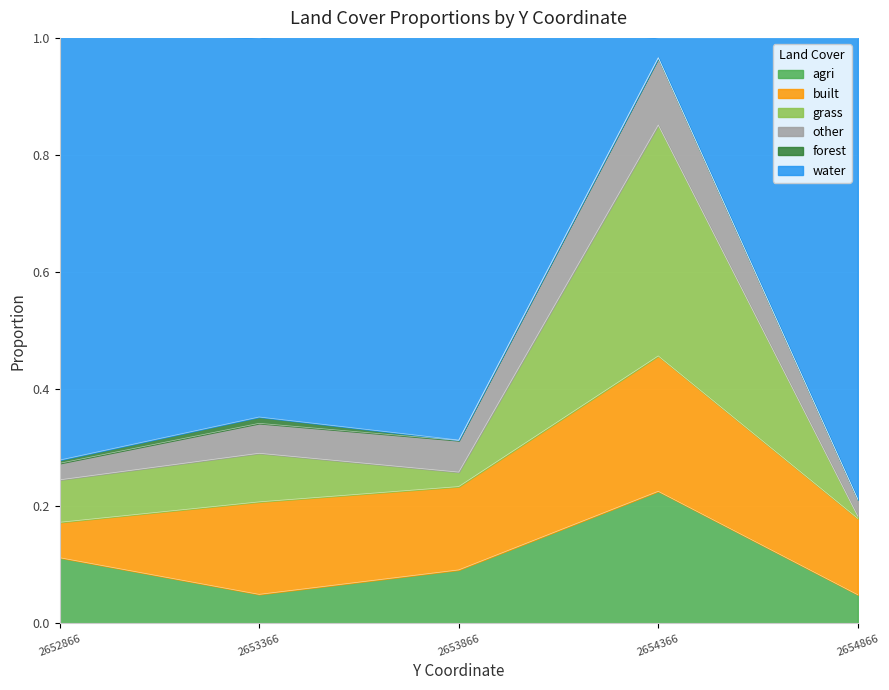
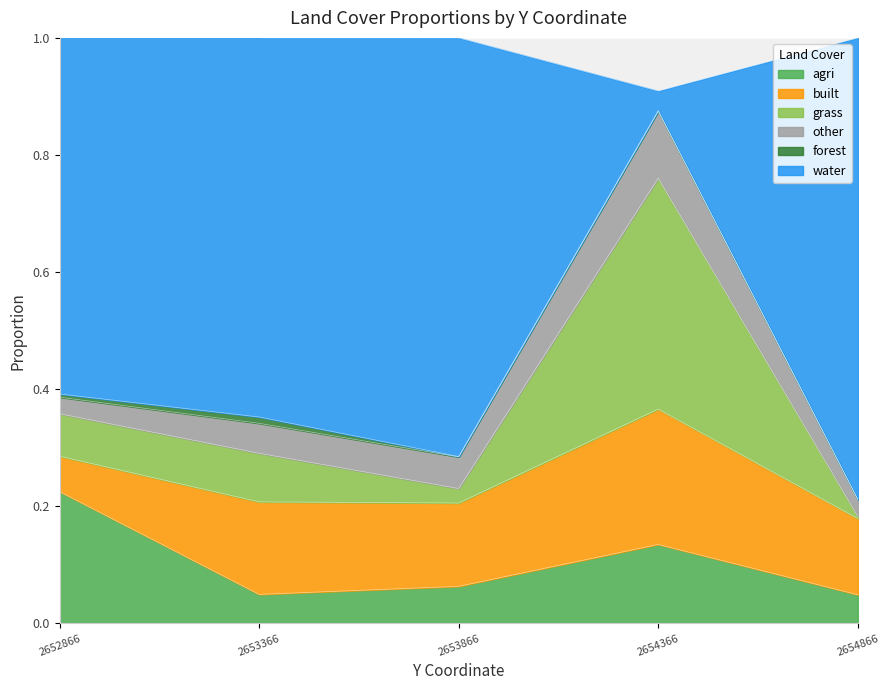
  {
    "agri": {
-     "2652866": 0.11,
+     "2652866": 0.23,
      "2653366": 0.05,
-     "2653866": 0.09,
-     "2654366": 0.23,
+     "2653866": 0.06,
+     "2654366": 0.13,
      "2654866": 0.05
    },
    "built": {
      "2652866": 0.06,
      "2653366": 0.16,
      "2653866": 0.14,
      "2654366": 0.23
    },
    "grass": {
      "2652866": 0.07,
      "2653366": 0.08,
      "2653866": 0.02,
      "2654366": 0.39
    },
    "other": {
      "2652866": 0.03,
      "2653366": 0.05
    },
    "forest": {
      "2652866": 0.01,
      "2653366": 0.01
    },
    "water": {
      "2653366": 0.65,
      "2654366": 0.03,
      "2654866": 0.79
    }
  }
